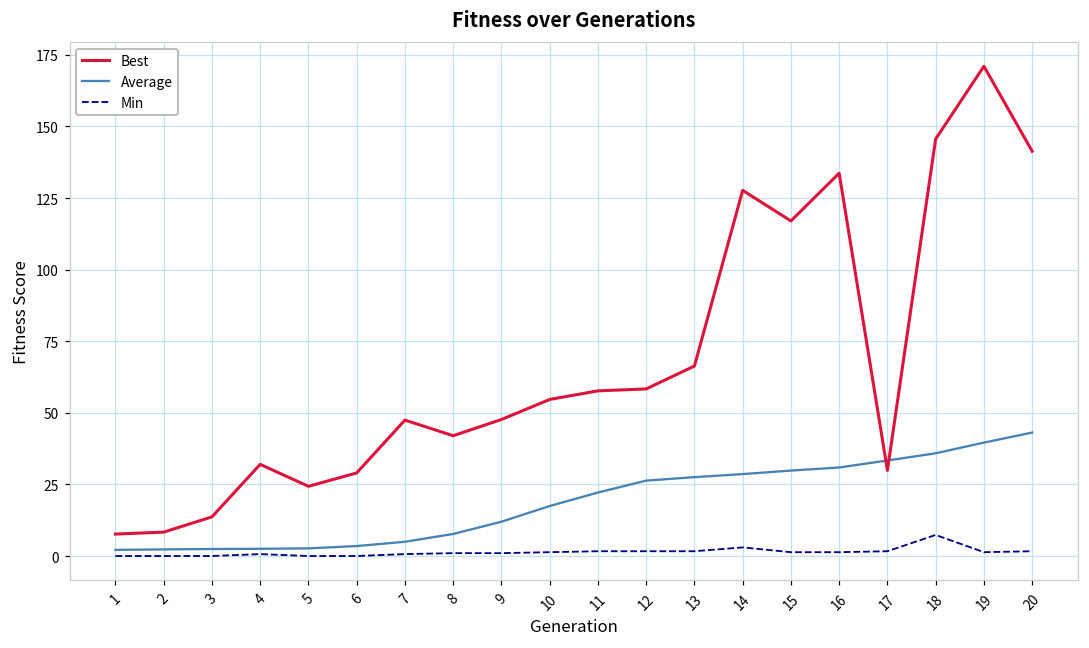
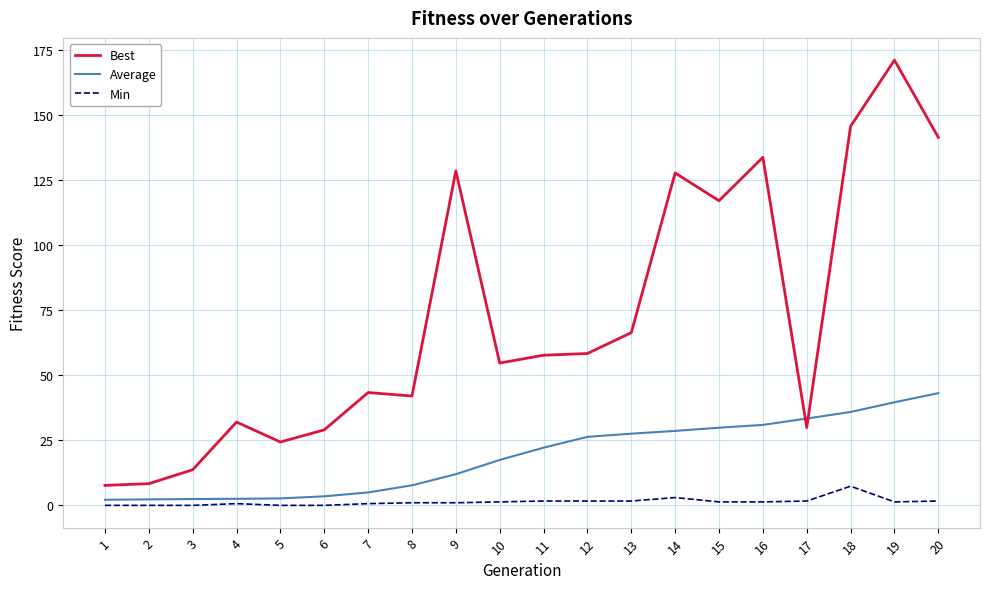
  {
    "Best": {
      "1": 8,
      "2": 8,
      "3": 14,
      "4": 32,
      "5": 24,
      "6": 29,
-     "7": 47,
+     "7": 43,
      "8": 42,
-     "9": 48,
+     "9": 128,
      "10": 55,
      "11": 58,
      "12": 58,
      "13": 66,
      "14": 128,
      "15": 117,
      "16": 134,
      "17": 30,
      "18": 146,
      "19": 171,
      "20": 141
    },
    "Average": {
      "1": 2,
      "2": 2,
      "3": 2,
      "4": 3,
      "5": 3,
      "6": 3,
      "7": 5,
      "8": 8,
      "9": 12,
      "10": 17,
      "11": 22,
      "12": 26,
      "13": 28,
      "14": 29,
      "15": 30,
      "16": 31,
      "17": 33,
      "18": 36,
      "19": 40,
      "20": 43
    },
    "Min": {
      "1": 0,
      "2": 0,
      "3": 0,
      "4": 1,
      "5": 0,
      "6": 0,
      "7": 1,
      "8": 1,
      "9": 1,
      "10": 1,
      "11": 2,
      "12": 2,
      "13": 2,
      "14": 3,
      "15": 1,
      "16": 1,
      "17": 2,
      "18": 7,
      "19": 1,
      "20": 2
    }
  }
